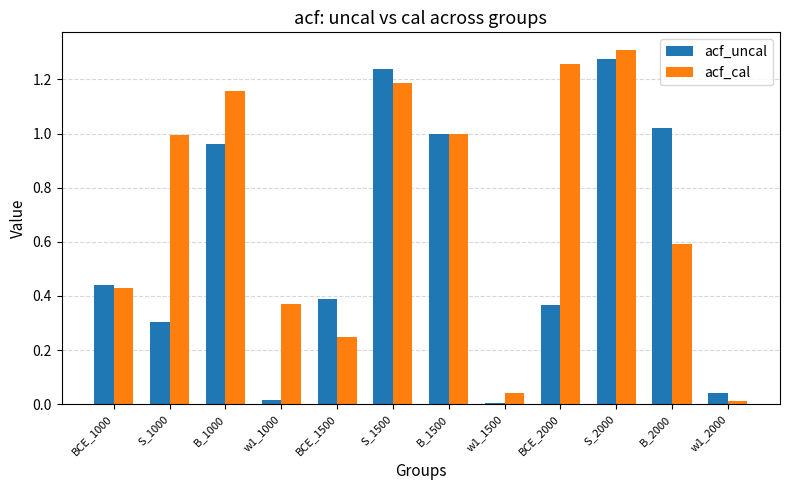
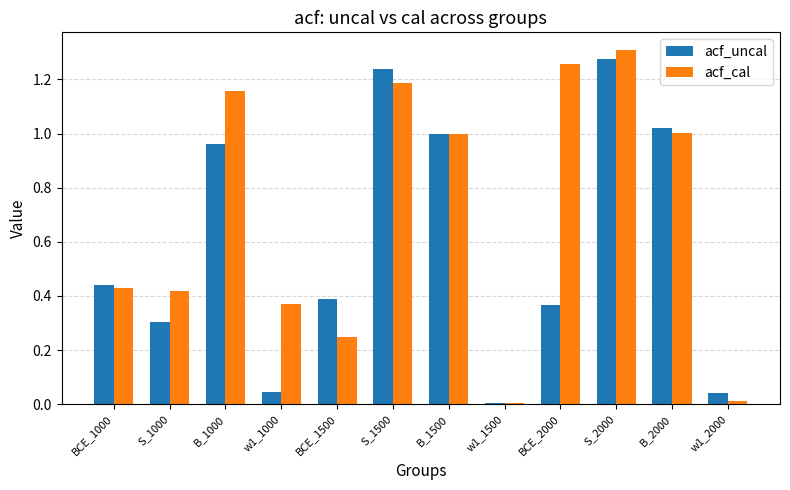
  {
    "acf_uncal": {
      "BCE_1000": 0.44,
      "S_1000": 0.30,
      "B_1000": 0.96,
-     "w1_1000": 0.01,
+     "w1_1000": 0.04,
      "BCE_1500": 0.39,
      "S_1500": 1.24,
      "B_1500": 1.00,
      "BCE_2000": 0.37,
      "S_2000": 1.28,
      "B_2000": 1.02,
      "w1_2000": 0.04
    },
    "acf_cal": {
      "BCE_1000": 0.43,
-     "S_1000": 0.99,
+     "S_1000": 0.42,
      "B_1000": 1.16,
      "w1_1000": 0.37,
      "BCE_1500": 0.25,
      "S_1500": 1.19,
      "B_1500": 1.00,
-     "w1_1500": 0.04,
+     "w1_1500": 0.00,
      "BCE_2000": 1.26,
      "S_2000": 1.31,
-     "B_2000": 0.59,
+     "B_2000": 1.00,
      "w1_2000": 0.01
    }
  }
